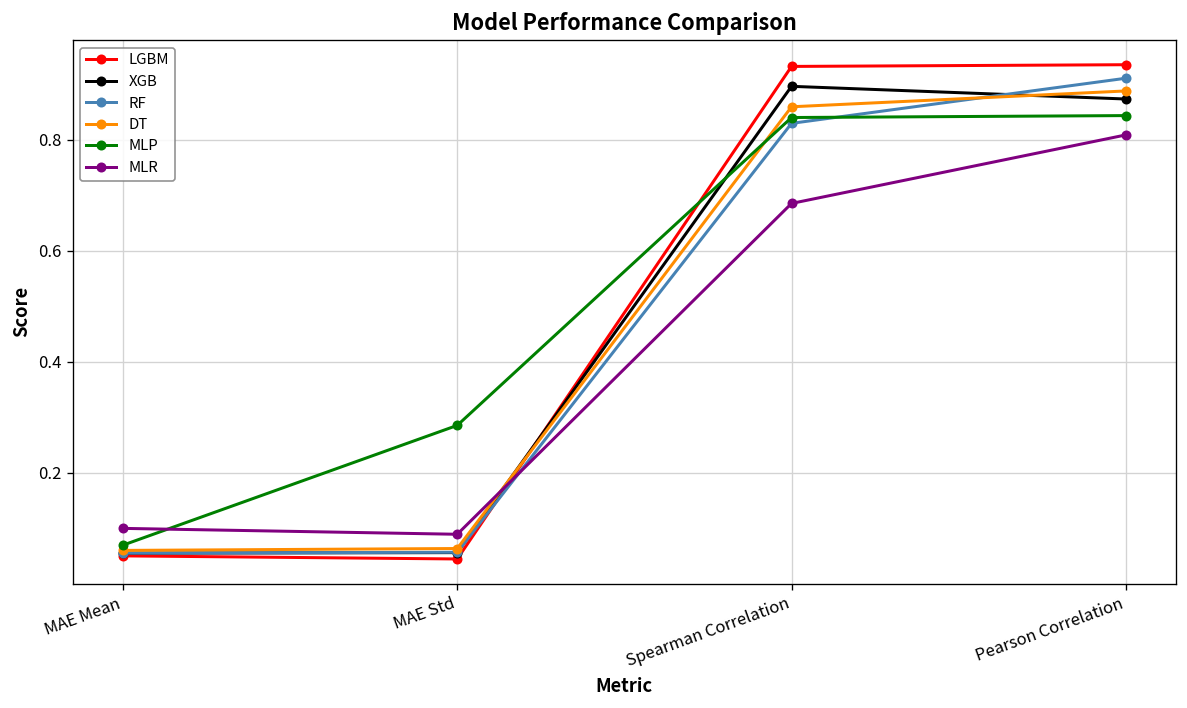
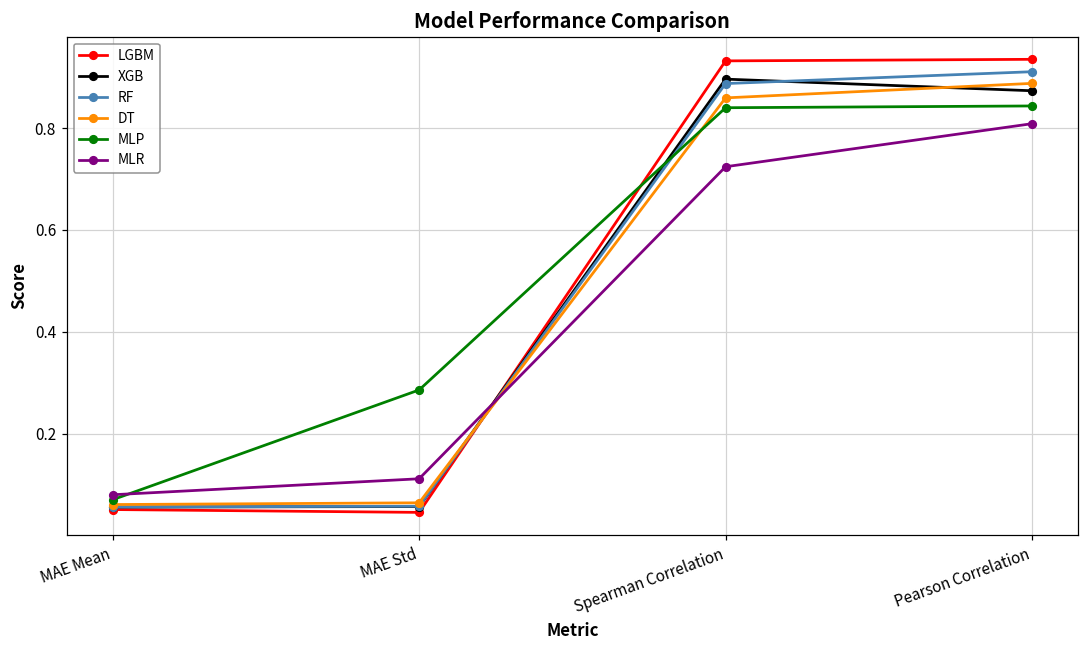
  {
    "LGBM": {
      "MAE Std": 0.04,
      "Spearman Correlation": 0.93,
      "Pearson Correlation": 0.94
    },
    "XGB": {
      "Spearman Correlation": 0.90,
      "Pearson Correlation": 0.87
    },
    "RF": {
-     "Spearman Correlation": 0.83,
+     "Spearman Correlation": 0.89,
      "Pearson Correlation": 0.91
    },
    "DT": {
      "MAE Std": 0.06,
      "Spearman Correlation": 0.86,
      "Pearson Correlation": 0.89
    },
    "MLP": {
      "MAE Mean": 0.07,
      "MAE Std": 0.29,
      "Spearman Correlation": 0.84,
      "Pearson Correlation": 0.84
    },
    "MLR": {
-     "MAE Mean": 0.10,
-     "MAE Std": 0.09,
-     "Spearman Correlation": 0.69,
+     "MAE Mean": 0.08,
+     "MAE Std": 0.11,
+     "Spearman Correlation": 0.72,
      "Pearson Correlation": 0.81
    }
  }
